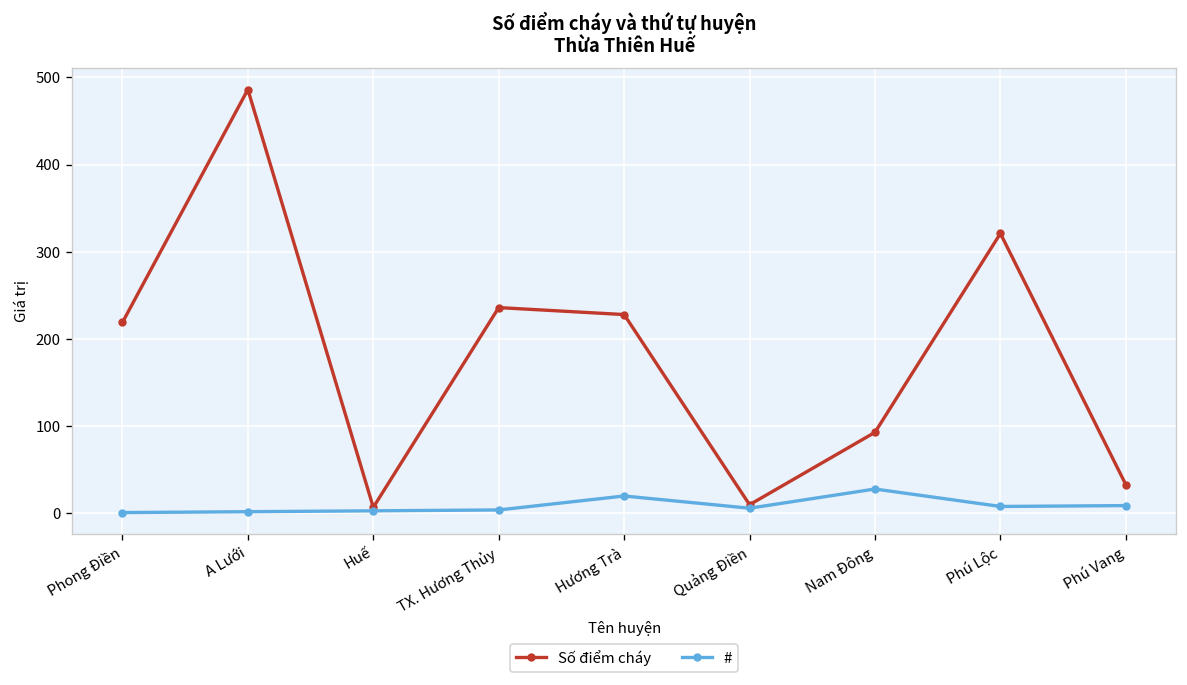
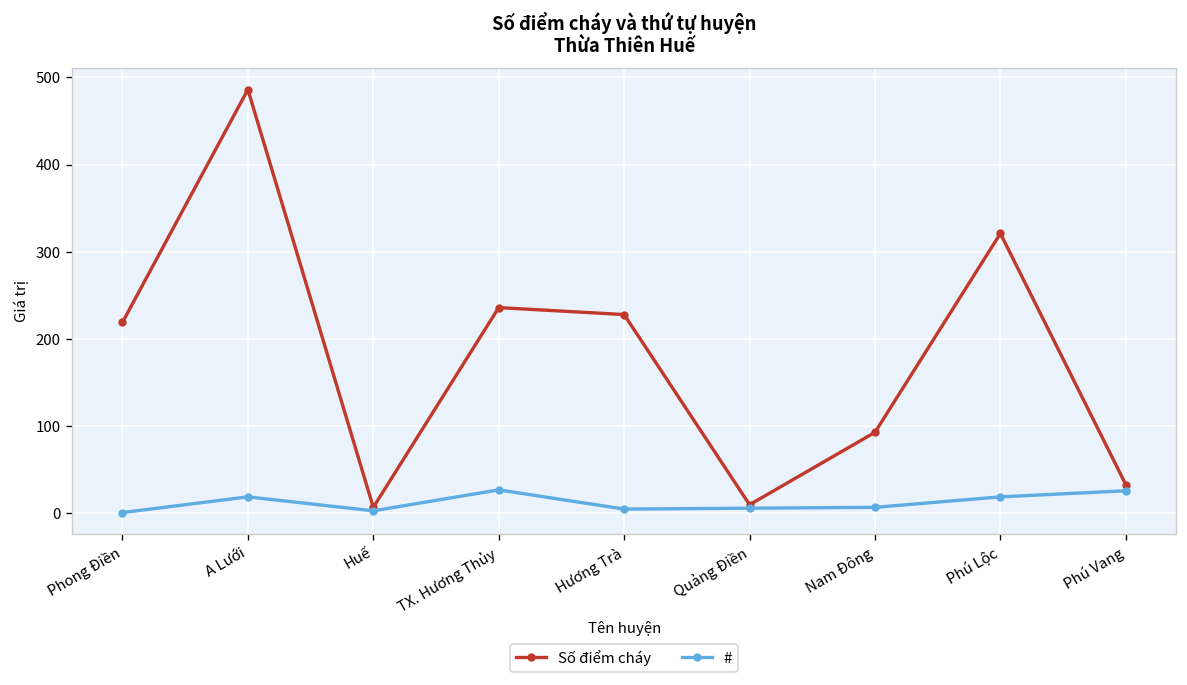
  {
    "Số điểm cháy": {
      "Phong Điền": 220,
      "A Lưới": 490,
      "Huế": 10,
      "TX. Hương Thủy": 240,
      "Hương Trà": 230,
      "Quảng Điền": 10,
      "Nam Đông": 90,
      "Phú Lộc": 320,
      "Phú Vang": 30
    },
    "#": {
      "Phong Điền": 0,
-     "A Lưới": 0,
+     "A Lưới": 20,
      "Huế": 0,
-     "TX. Hương Thủy": 0,
-     "Hương Trà": 20,
+     "TX. Hương Thủy": 30,
+     "Hương Trà": 10,
      "Quảng Điền": 10,
-     "Nam Đông": 30,
-     "Phú Lộc": 10,
-     "Phú Vang": 10
+     "Nam Đông": 10,
+     "Phú Lộc": 20,
+     "Phú Vang": 30
    }
  }
